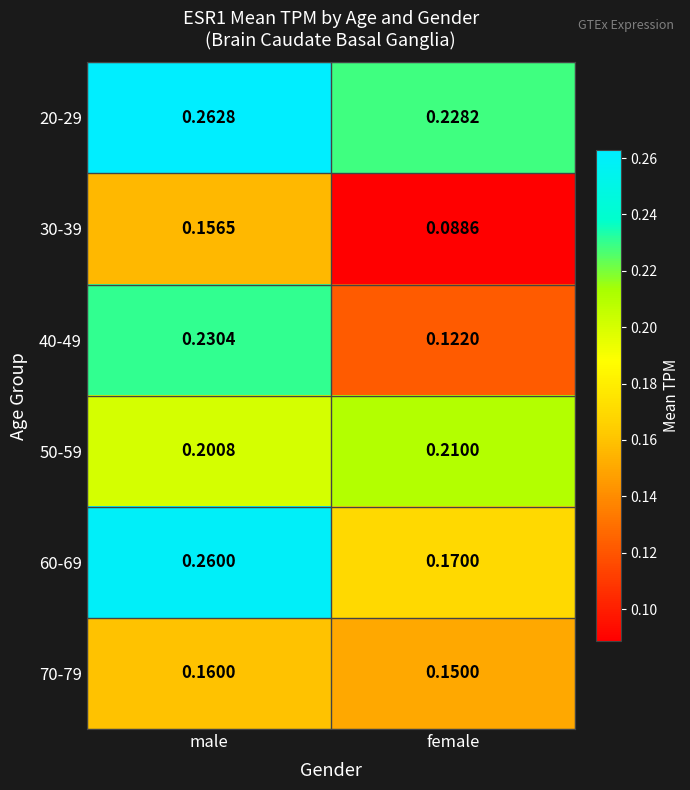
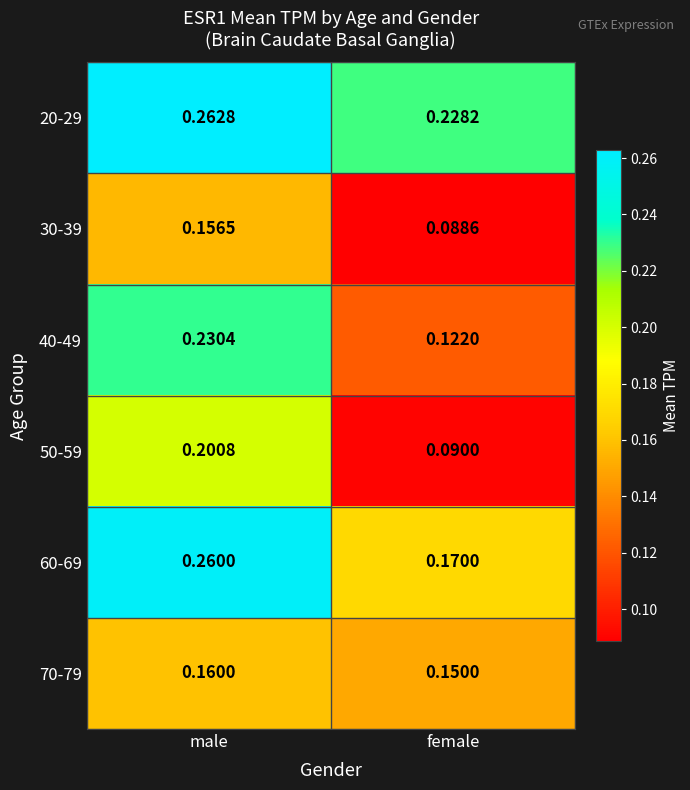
  {
    "20-29": {
      "male": 0.2628,
      "female": 0.2282
    },
    "30-39": {
      "male": 0.1565,
      "female": 0.0886
    },
    "40-49": {
      "male": 0.2304,
      "female": 0.1220
    },
    "50-59": {
      "male": 0.2008,
-     "female": 0.2100
+     "female": 0.0900
    },
    "60-69": {
      "male": 0.2600,
      "female": 0.1700
    },
    "70-79": {
      "male": 0.1600,
      "female": 0.1500
    }
  }
